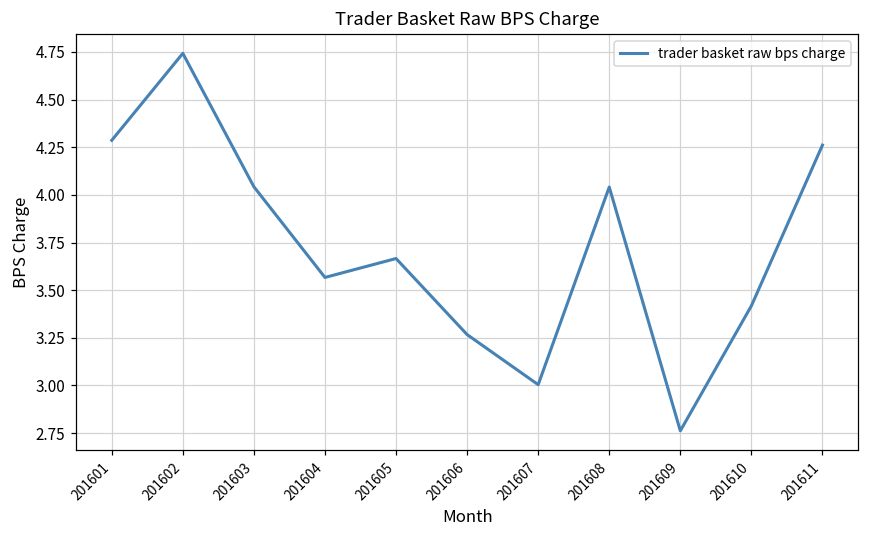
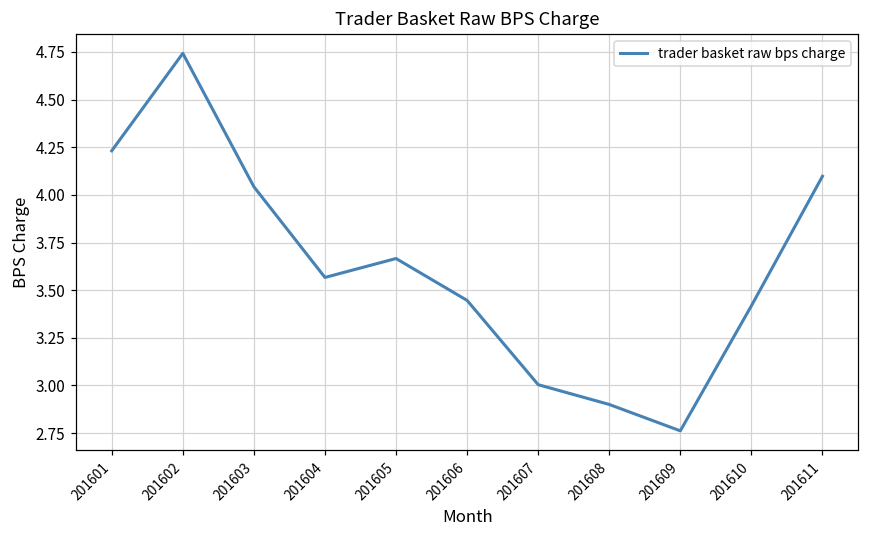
  {
-   "201601": 4.29,
+   "201601": 4.23,
    "201602": 4.74,
    "201603": 4.04,
    "201604": 3.57,
    "201605": 3.67,
-   "201606": 3.27,
+   "201606": 3.45,
    "201607": 3.00,
-   "201608": 4.04,
+   "201608": 2.90,
    "201609": 2.76,
    "201610": 3.42,
-   "201611": 4.26
+   "201611": 4.10
  }
